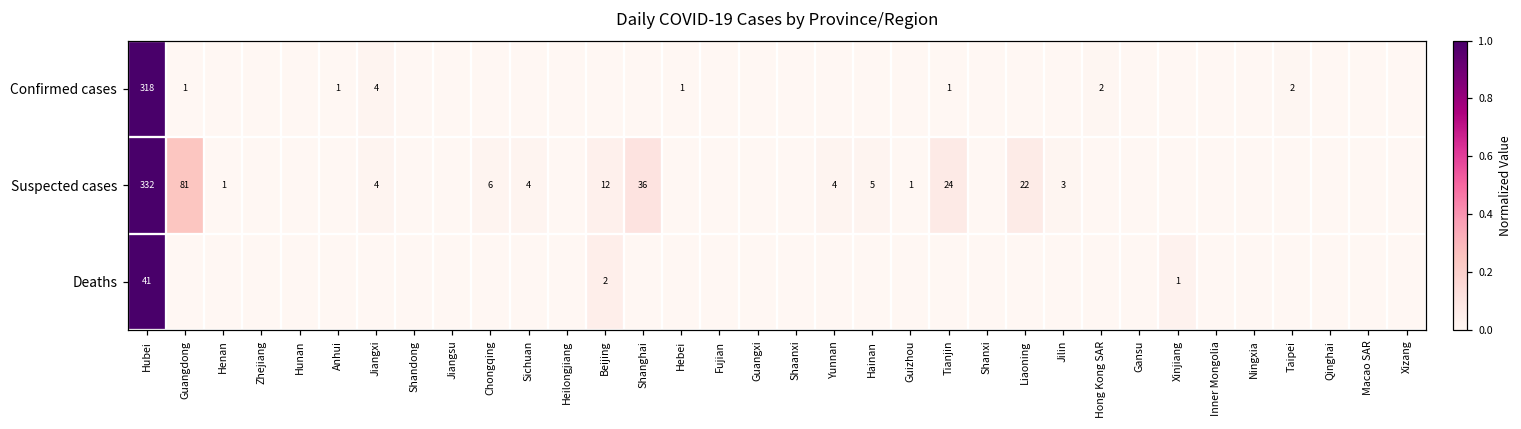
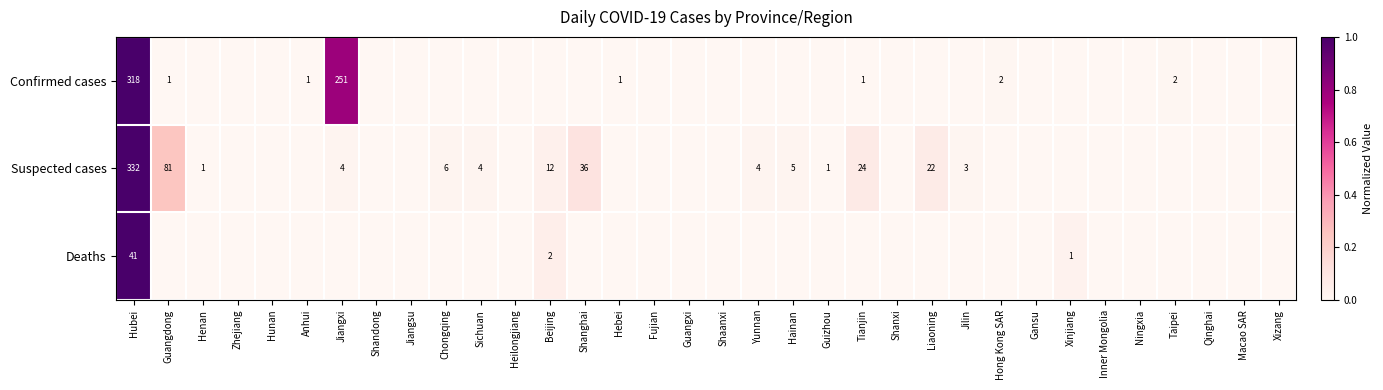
  {
    "Confirmed cases": {
      "Hubei": 318,
      "Guangdong": 1,
      "Anhui": 1,
-     "Jiangxi": 4,
+     "Jiangxi": 251,
      "Hebei": 1,
      "Tianjin": 1,
      "Hong Kong SAR": 2,
      "Taipei": 2
    },
    "Suspected cases": {
      "Hubei": 332,
      "Guangdong": 81,
      "Henan": 1,
      "Jiangxi": 4,
      "Chongqing": 6,
      "Sichuan": 4,
      "Beijing": 12,
      "Shanghai": 36,
      "Yunnan": 4,
      "Hainan": 5,
      "Guizhou": 1,
      "Tianjin": 24,
      "Liaoning": 22,
      "Jilin": 3
    },
    "Deaths": {
      "Hubei": 41,
      "Beijing": 2,
      "Xinjiang": 1
    }
  }
